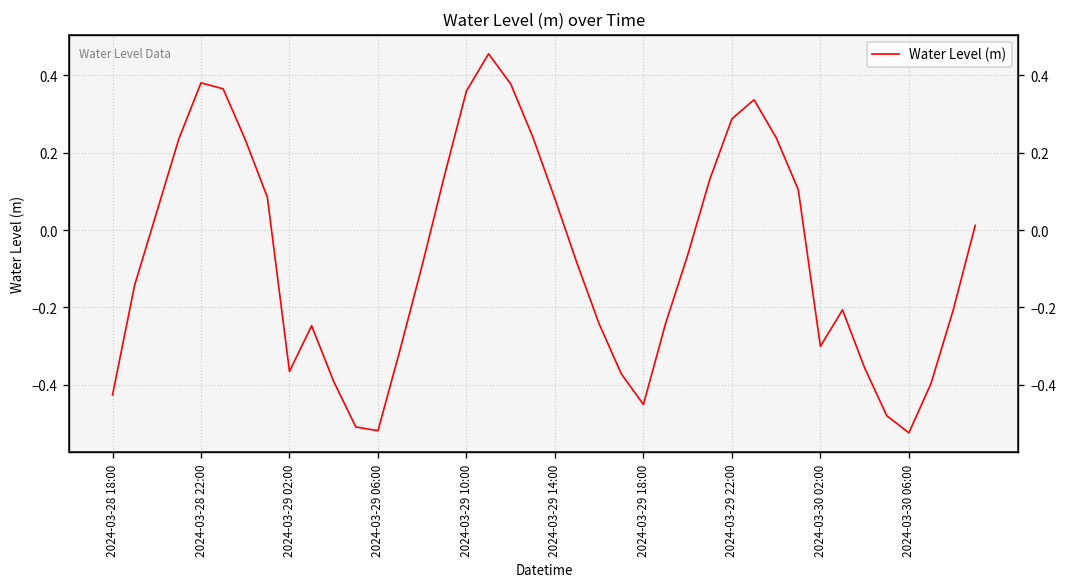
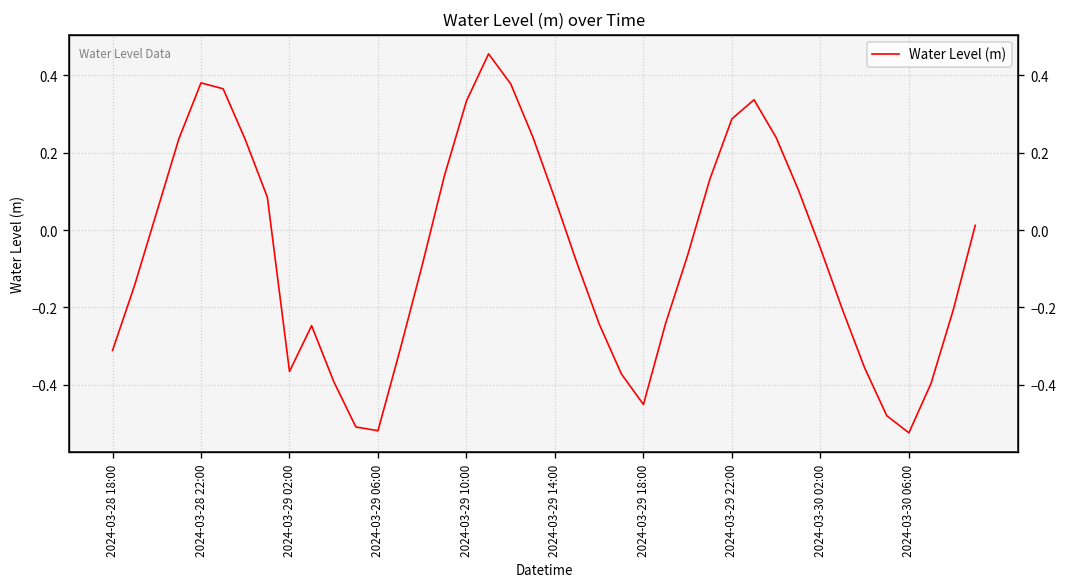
  {
-   "2024-03-28 18:00": -0.43,
+   "2024-03-28 18:00": -0.31,
    "2024-03-28 22:00": 0.38,
    "2024-03-29 02:00": -0.37,
    "2024-03-29 06:00": -0.52,
-   "2024-03-29 10:00": 0.36,
+   "2024-03-29 10:00": 0.33,
    "2024-03-29 14:00": 0.08,
    "2024-03-29 18:00": -0.45,
    "2024-03-29 22:00": 0.29,
-   "2024-03-30 02:00": -0.30,
+   "2024-03-30 02:00": -0.05,
    "2024-03-30 06:00": -0.52
  }
